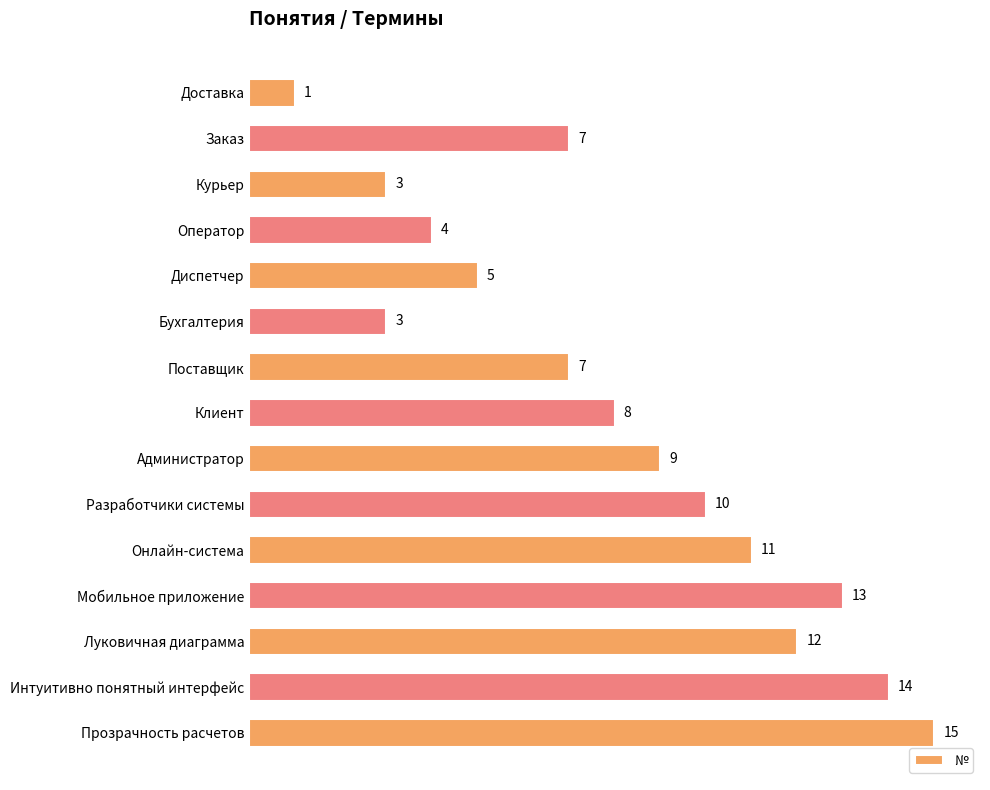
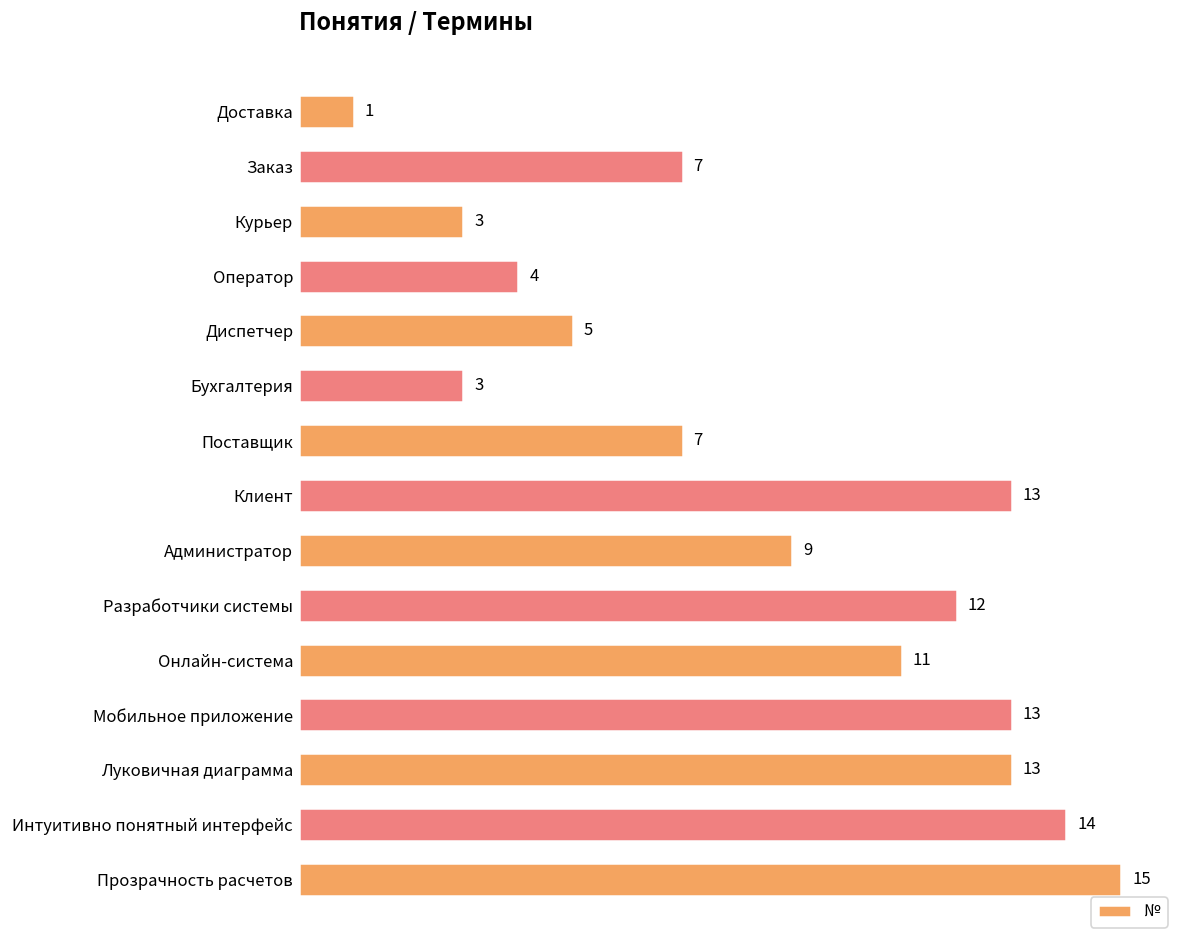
  {
    "Доставка": 1,
    "Заказ": 7,
    "Курьер": 3,
    "Оператор": 4,
    "Диспетчер": 5,
    "Бухгалтерия": 3,
    "Поставщик": 7,
-   "Клиент": 8,
+   "Клиент": 13,
    "Администратор": 9,
-   "Разработчики системы": 10,
+   "Разработчики системы": 12,
    "Онлайн-система": 11,
    "Мобильное приложение": 13,
-   "Луковичная диаграмма": 12,
+   "Луковичная диаграмма": 13,
    "Интуитивно понятный интерфейс": 14,
    "Прозрачность расчетов": 15
  }
